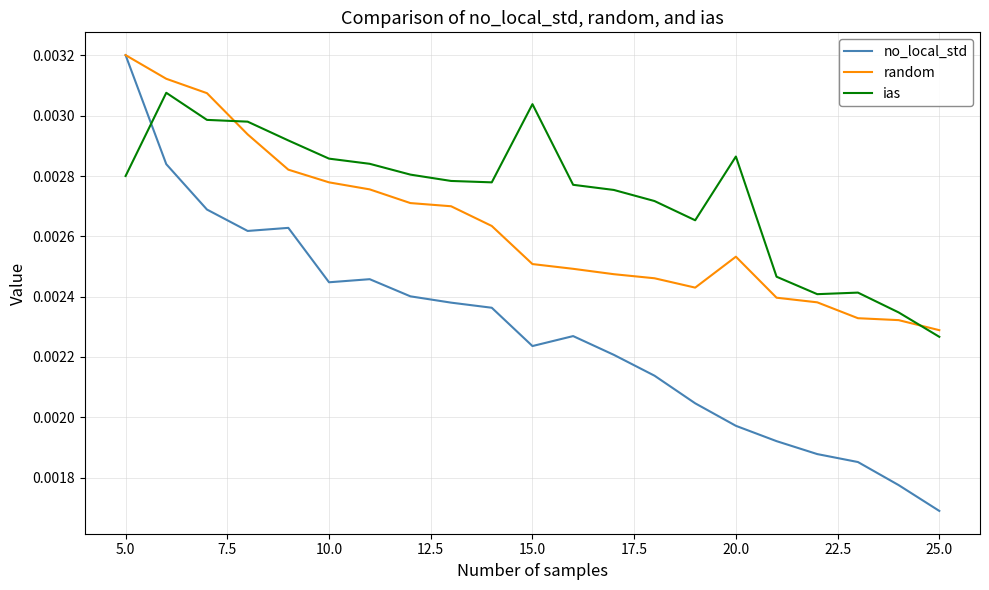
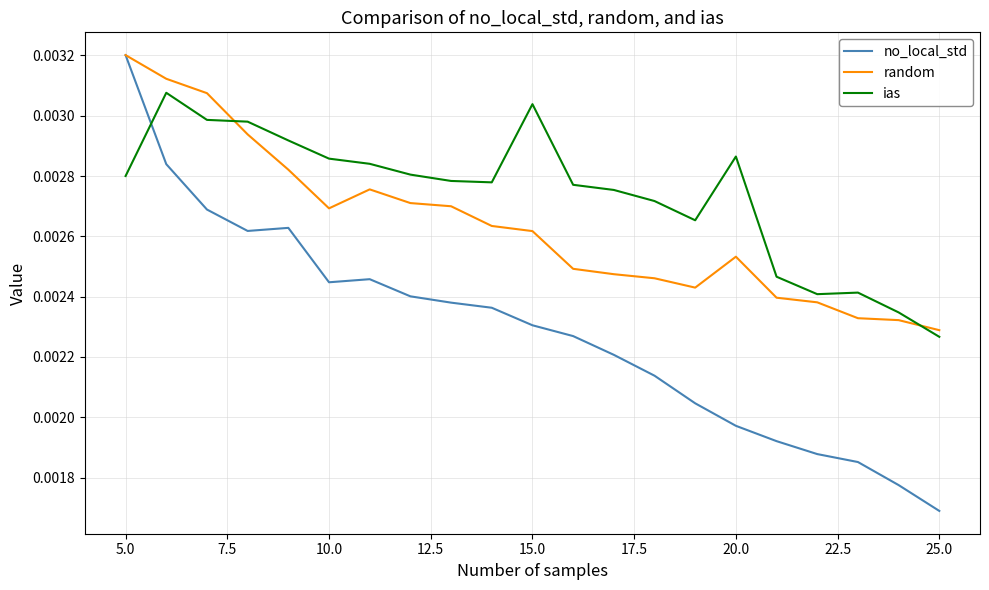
  {
    "no_local_std": {
      "10.0": 0.00245,
-     "15.0": 0.00224,
+     "15.0": 0.00231,
      "20.0": 0.00197,
      "25.0": 0.00169
    },
    "random": {
-     "10.0": 0.00278,
-     "15.0": 0.00251,
+     "10.0": 0.00269,
+     "15.0": 0.00262,
      "20.0": 0.00253,
      "25.0": 0.00229
    },
    "ias": {
      "5.0": 0.00280,
      "10.0": 0.00286,
      "15.0": 0.00304,
      "20.0": 0.00286,
      "25.0": 0.00227
    }
  }
